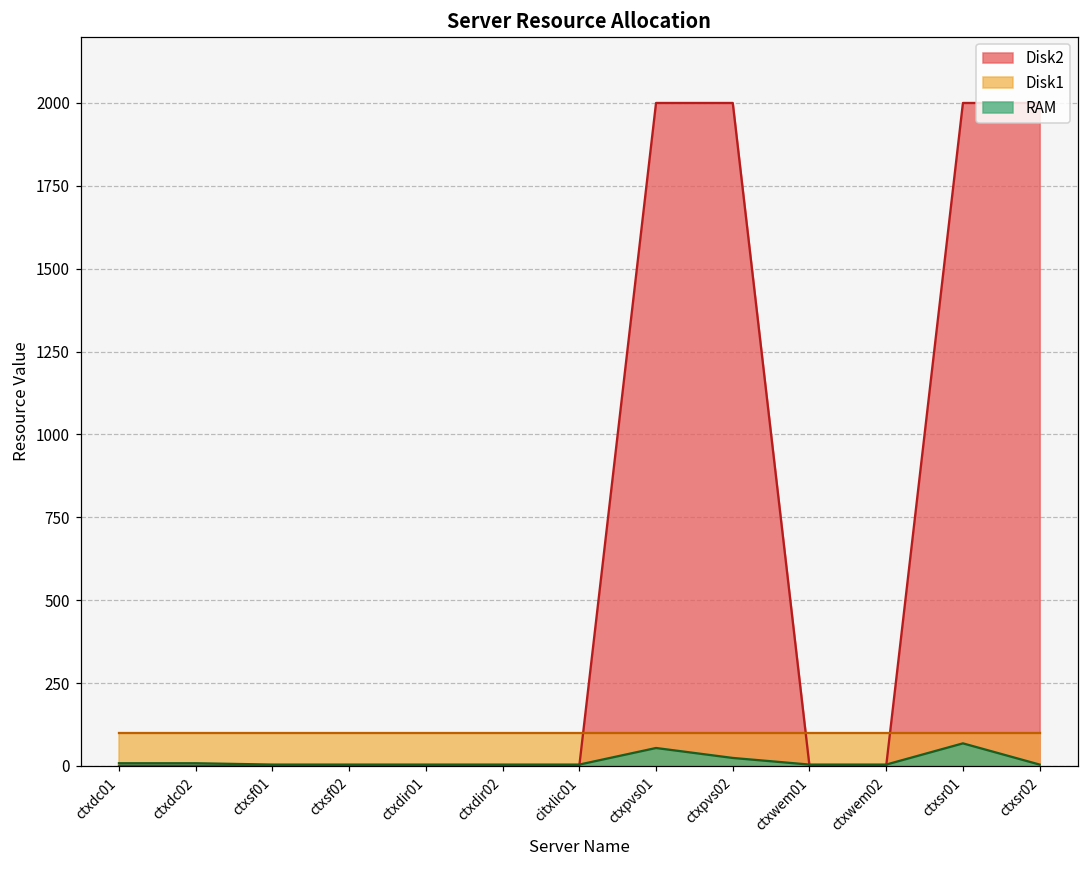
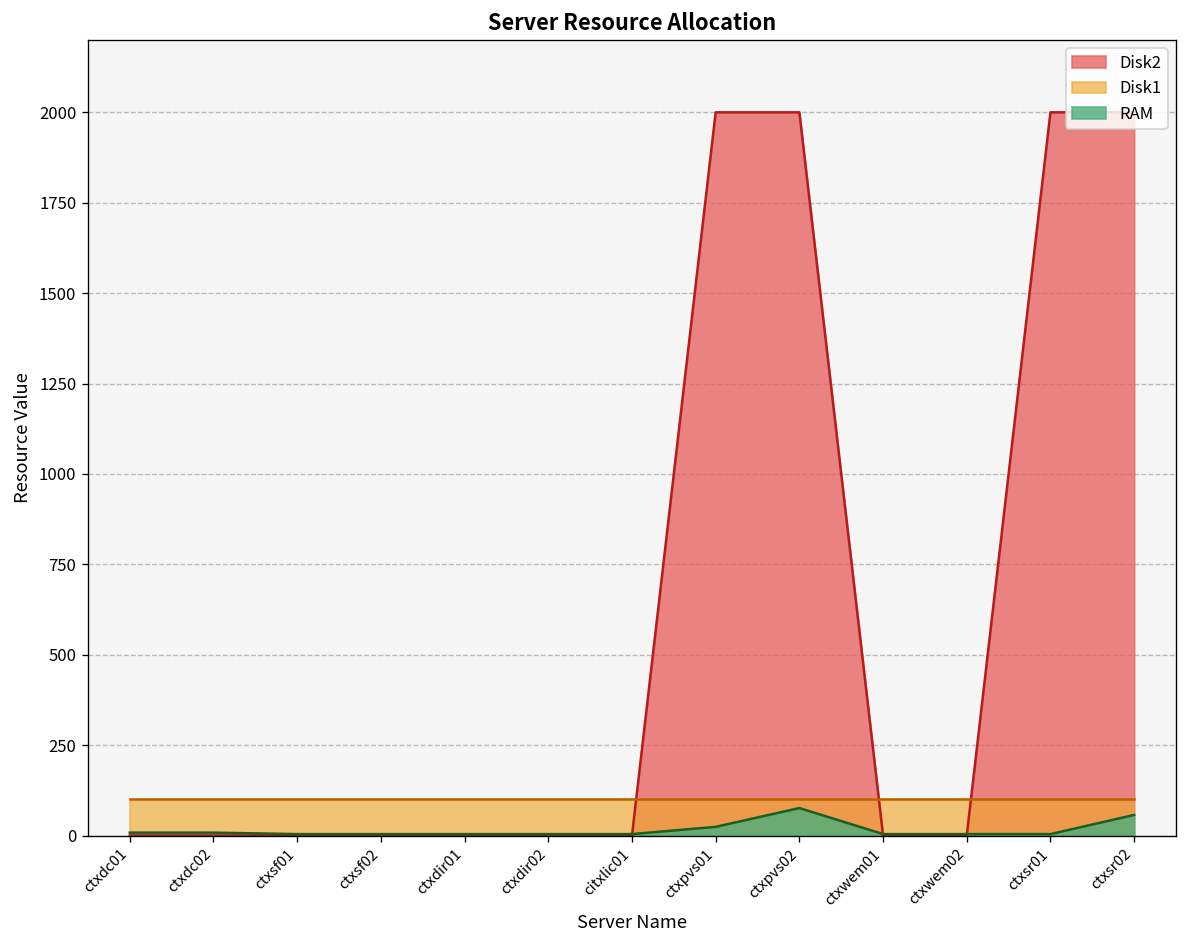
  {
    "Disk2": {
      "ctxpvs01": 2000,
      "ctxpvs02": 2000,
      "ctxsr01": 2000
    },
    "Disk1": {
      "ctxdc01": 100,
      "ctxdc02": 100,
      "ctxsf01": 100,
      "ctxsf02": 100,
      "ctxdir01": 100,
      "ctxdir02": 100,
      "citxlic01": 100,
      "ctxpvs01": 100,
      "ctxpvs02": 100,
      "ctxwem01": 100,
      "ctxwem02": 100,
      "ctxsr01": 100,
      "ctxsr02": 100
    },
    "RAM": {
-     "ctxpvs01": 50,
-     "ctxpvs02": 20,
-     "ctxsr01": 70,
-     "ctxsr02": 0
+     "ctxpvs01": 20,
+     "ctxpvs02": 80,
+     "ctxsr01": 0,
+     "ctxsr02": 60
    }
  }
